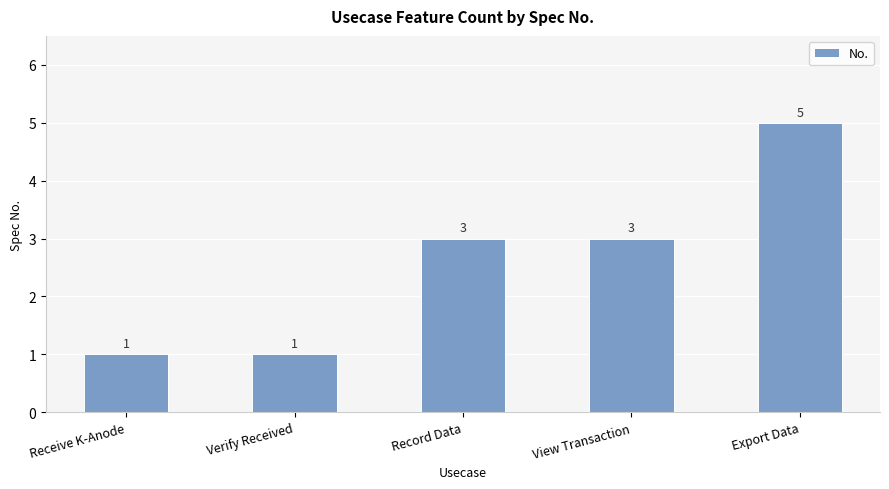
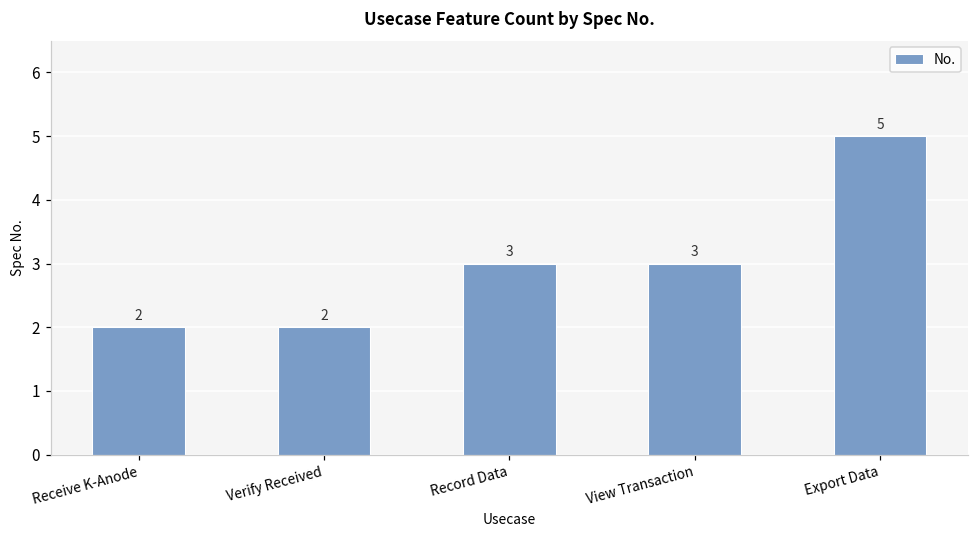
  {
-   "Receive K-Anode": 1,
-   "Verify Received": 1,
+   "Receive K-Anode": 2,
+   "Verify Received": 2,
    "Record Data": 3,
    "View Transaction": 3,
    "Export Data": 5
  }
